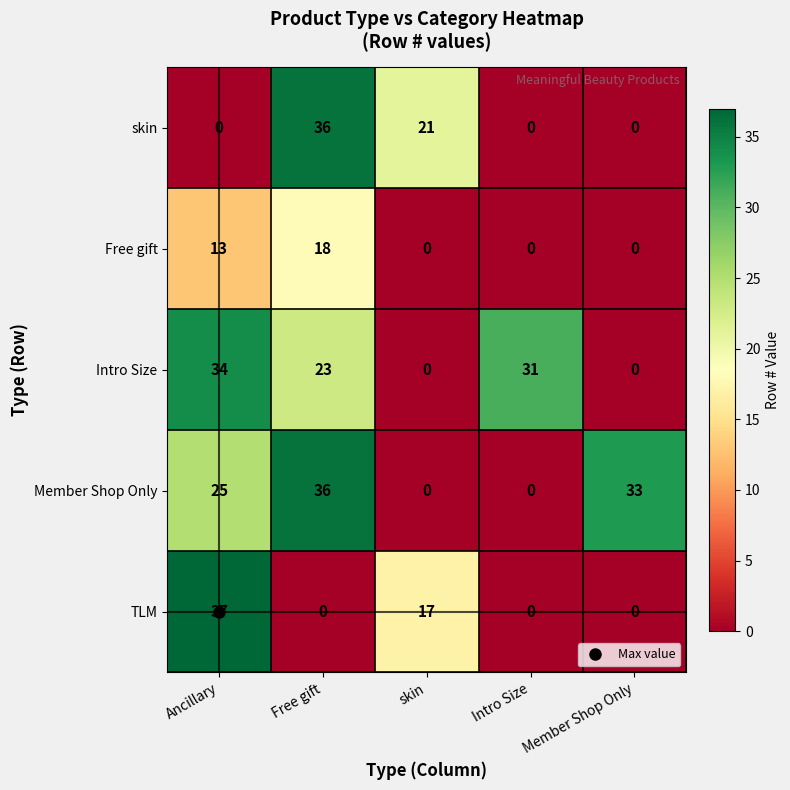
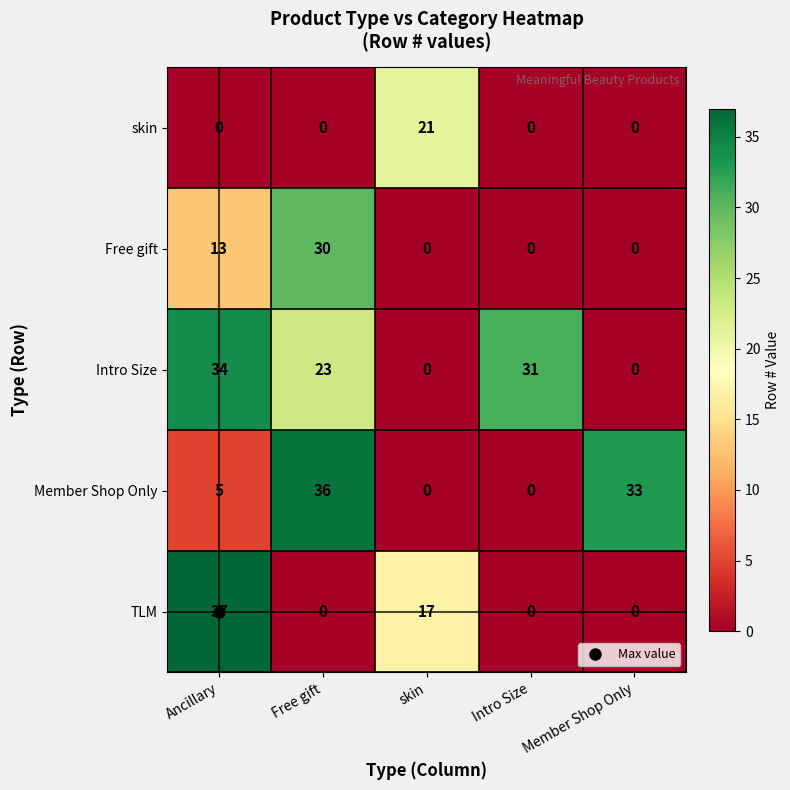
  {
    "skin": {
      "Ancillary": 0,
-     "Free gift": 36,
+     "Free gift": 0,
      "skin": 21,
      "Intro Size": 0
    },
    "Free gift": {
      "Ancillary": 13,
-     "Free gift": 18,
+     "Free gift": 30,
      "skin": 0,
      "Intro Size": 0,
      "Member Shop Only": 0
    },
    "Intro Size": {
      "Ancillary": 34,
      "Free gift": 23,
      "skin": 0,
      "Intro Size": 31,
      "Member Shop Only": 0
    },
    "Member Shop Only": {
-     "Ancillary": 25,
+     "Ancillary": 5,
      "Free gift": 36,
      "skin": 0,
      "Intro Size": 0,
      "Member Shop Only": 33
    },
    "TLM": {
      "Free gift": 0,
      "skin": 17,
      "Intro Size": 0,
      "Member Shop Only": 0
    }
  }
